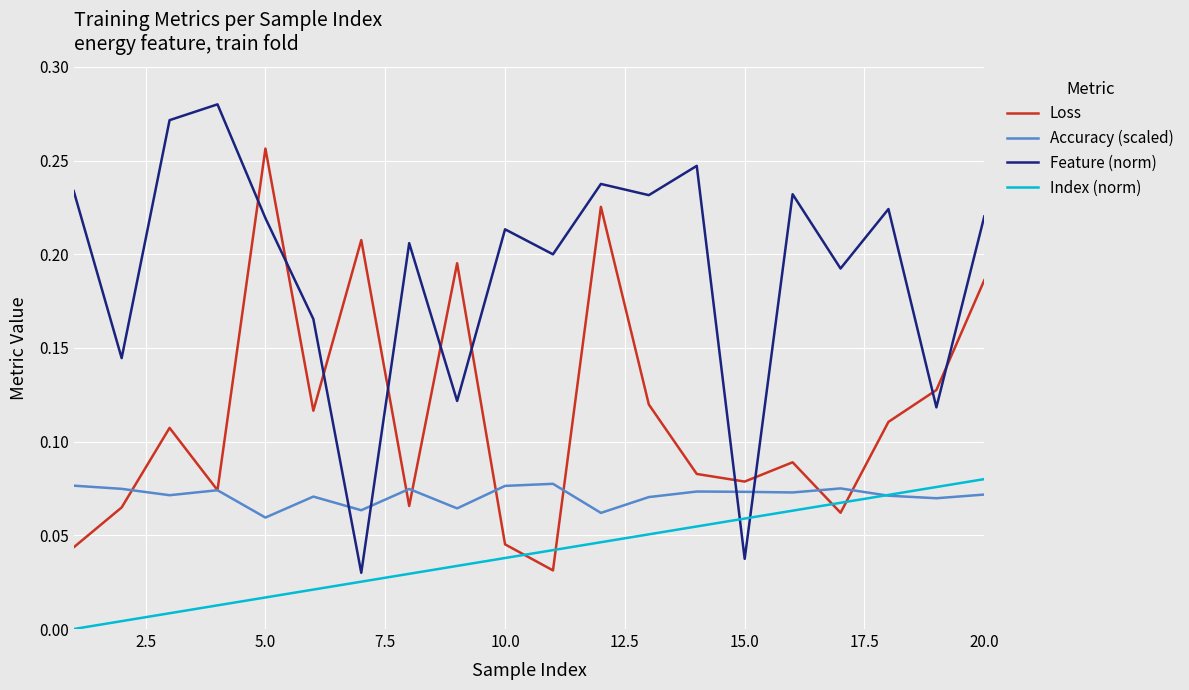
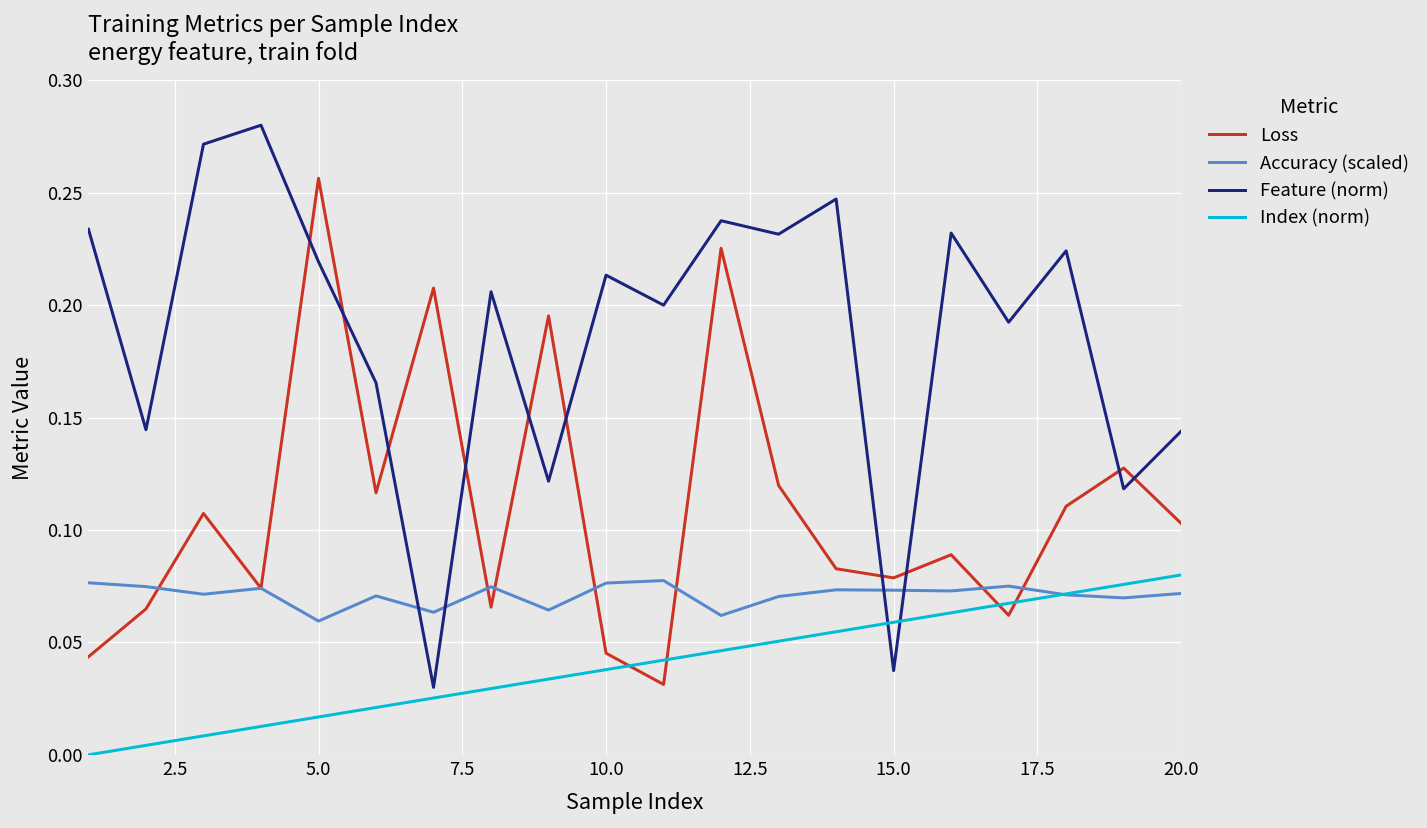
  {
    "Loss": {
      "5.0": 0.256,
      "10.0": 0.045,
      "15.0": 0.079,
-     "20.0": 0.186
+     "20.0": 0.103
    },
    "Accuracy (scaled)": {
      "5.0": 0.059,
      "10.0": 0.076,
      "15.0": 0.073,
      "20.0": 0.072
    },
    "Feature (norm)": {
      "5.0": 0.219,
      "10.0": 0.213,
      "15.0": 0.037,
-     "20.0": 0.220
+     "20.0": 0.144
    },
    "Index (norm)": {
      "5.0": 0.017,
      "10.0": 0.038,
      "15.0": 0.059,
      "20.0": 0.080
    }
  }
